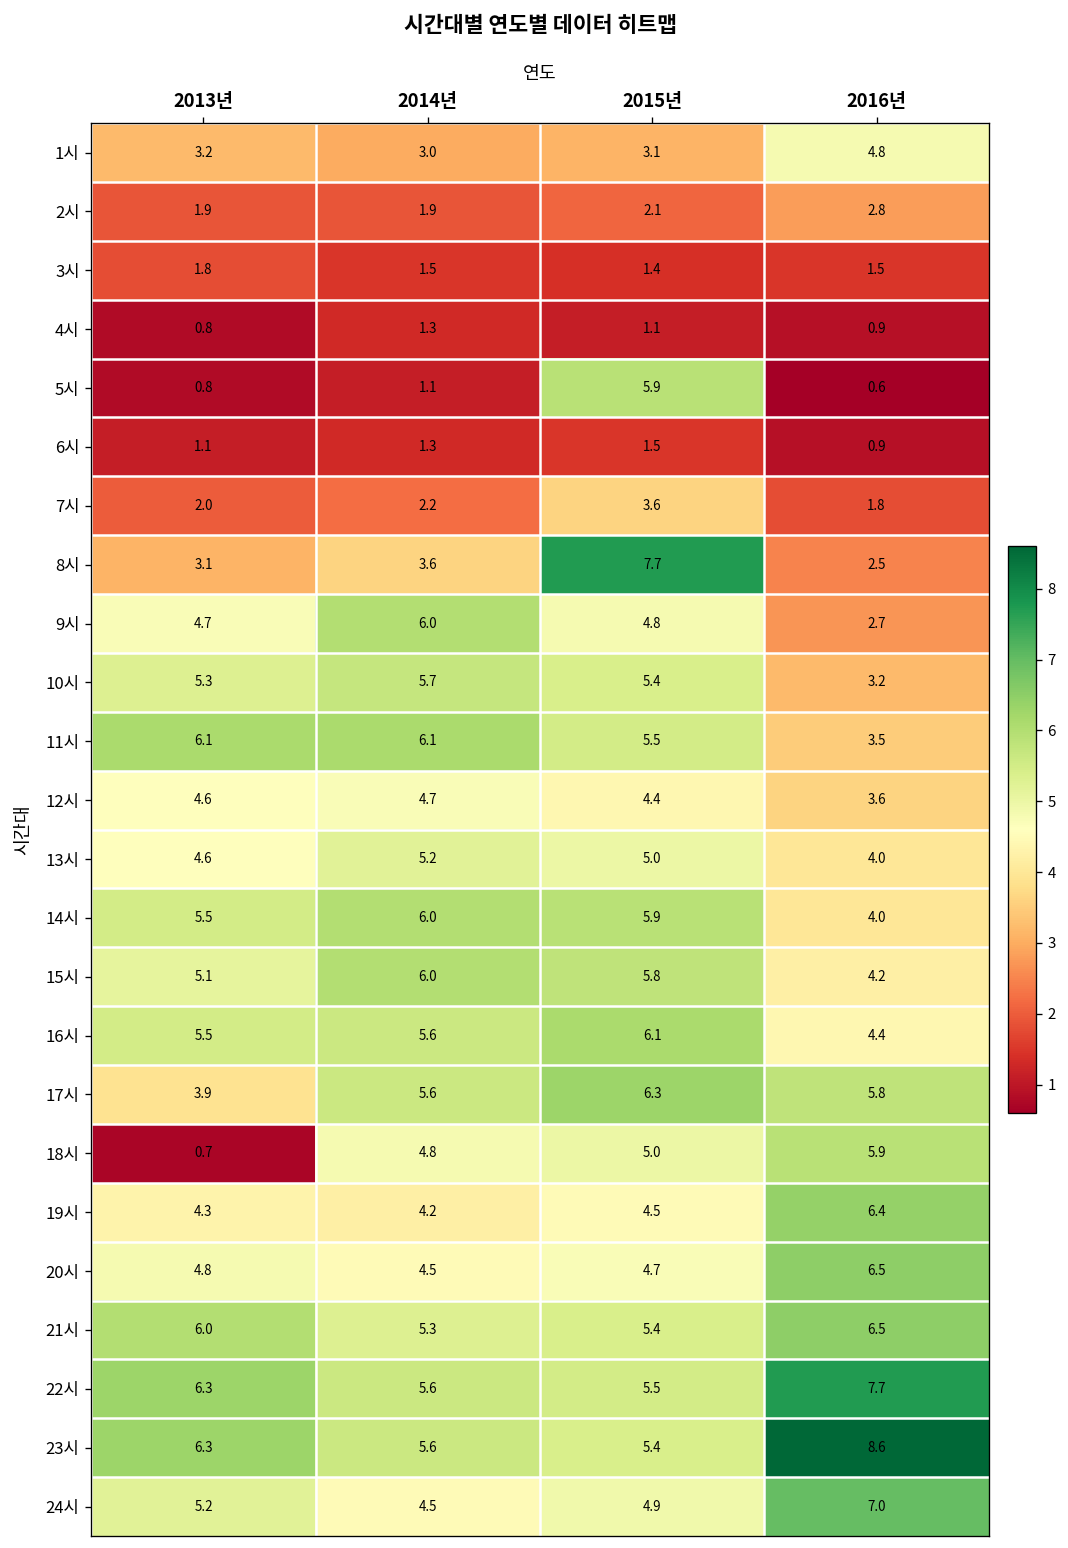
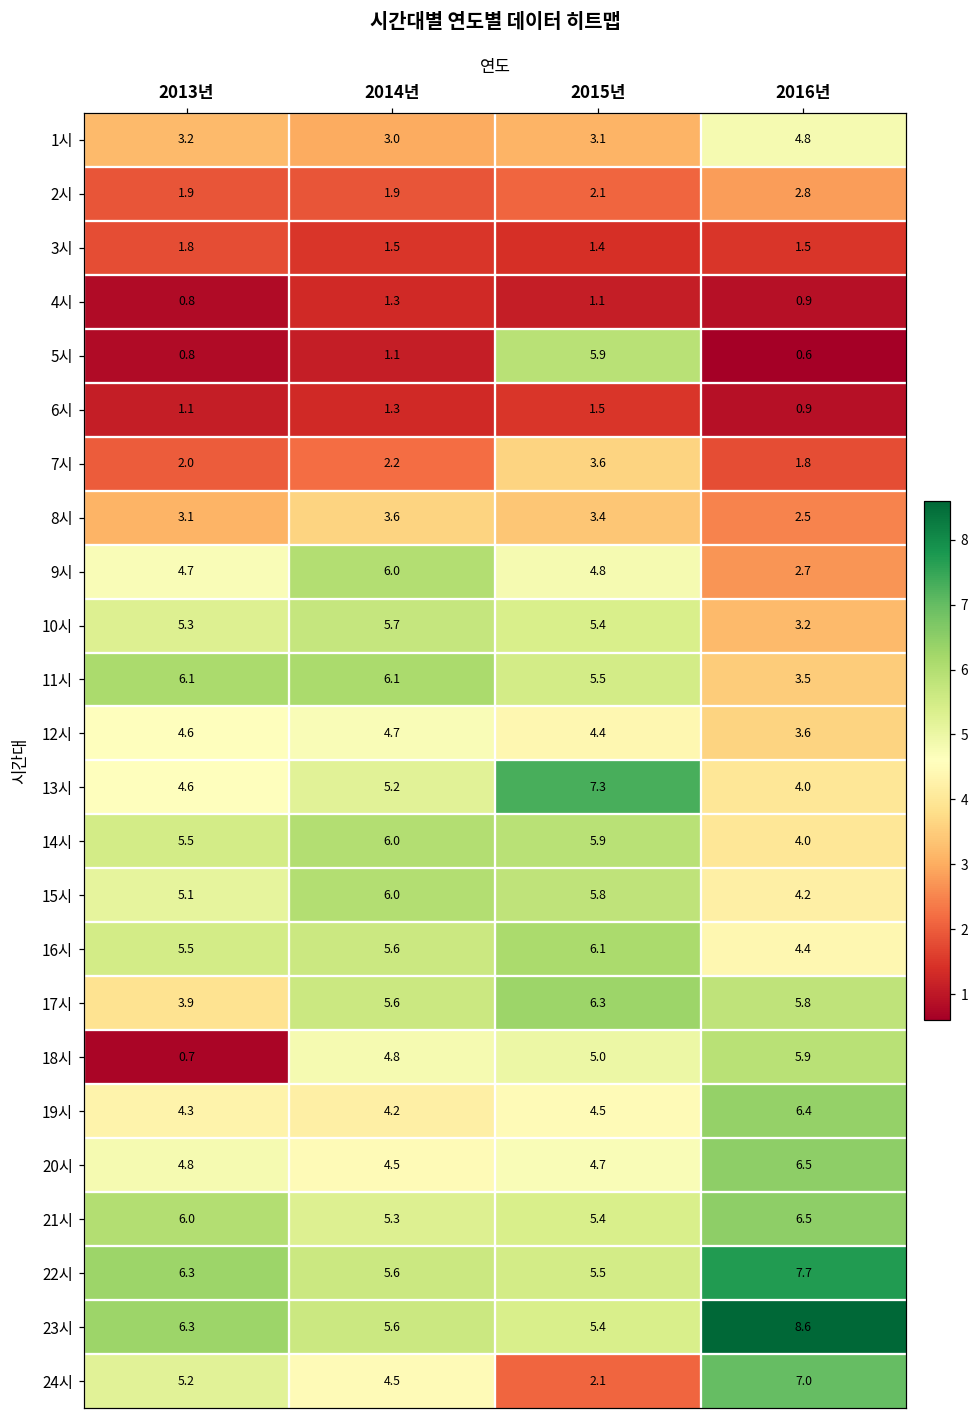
  {
    "1시": {
      "2013년": 3.2,
      "2014년": 3.0,
      "2015년": 3.1,
      "2016년": 4.8
    },
    "2시": {
      "2013년": 1.9,
      "2014년": 1.9,
      "2015년": 2.1,
      "2016년": 2.8
    },
    "3시": {
      "2013년": 1.8,
      "2014년": 1.5,
      "2015년": 1.4,
      "2016년": 1.5
    },
    "4시": {
      "2013년": 0.8,
      "2014년": 1.3,
      "2015년": 1.1,
      "2016년": 0.9
    },
    "5시": {
      "2013년": 0.8,
      "2014년": 1.1,
      "2015년": 5.9,
      "2016년": 0.6
    },
    "6시": {
      "2013년": 1.1,
      "2014년": 1.3,
      "2015년": 1.5,
      "2016년": 0.9
    },
    "7시": {
      "2013년": 2.0,
      "2014년": 2.2,
      "2015년": 3.6,
      "2016년": 1.8
    },
    "8시": {
      "2013년": 3.1,
      "2014년": 3.6,
-     "2015년": 7.7,
+     "2015년": 3.4,
      "2016년": 2.5
    },
    "9시": {
      "2013년": 4.7,
      "2014년": 6.0,
      "2015년": 4.8,
      "2016년": 2.7
    },
    "10시": {
      "2013년": 5.3,
      "2014년": 5.7,
      "2015년": 5.4,
      "2016년": 3.2
    },
    "11시": {
      "2013년": 6.1,
      "2014년": 6.1,
      "2015년": 5.5,
      "2016년": 3.5
    },
    "12시": {
      "2013년": 4.6,
      "2014년": 4.7,
      "2015년": 4.4,
      "2016년": 3.6
    },
    "13시": {
      "2013년": 4.6,
      "2014년": 5.2,
-     "2015년": 5.0,
+     "2015년": 7.3,
      "2016년": 4.0
    },
    "14시": {
      "2013년": 5.5,
      "2014년": 6.0,
      "2015년": 5.9,
      "2016년": 4.0
    },
    "15시": {
      "2013년": 5.1,
      "2014년": 6.0,
      "2015년": 5.8,
      "2016년": 4.2
    },
    "16시": {
      "2013년": 5.5,
      "2014년": 5.6,
      "2015년": 6.1,
      "2016년": 4.4
    },
    "17시": {
      "2013년": 3.9,
      "2014년": 5.6,
      "2015년": 6.3,
      "2016년": 5.8
    },
    "18시": {
      "2013년": 0.7,
      "2014년": 4.8,
      "2015년": 5.0,
      "2016년": 5.9
    },
    "19시": {
      "2013년": 4.3,
      "2014년": 4.2,
      "2015년": 4.5,
      "2016년": 6.4
    },
    "20시": {
      "2013년": 4.8,
      "2014년": 4.5,
      "2015년": 4.7,
      "2016년": 6.5
    },
    "21시": {
      "2013년": 6.0,
      "2014년": 5.3,
      "2015년": 5.4,
      "2016년": 6.5
    },
    "22시": {
      "2013년": 6.3,
      "2014년": 5.6,
      "2015년": 5.5,
      "2016년": 7.7
    },
    "23시": {
      "2013년": 6.3,
      "2014년": 5.6,
      "2015년": 5.4,
      "2016년": 8.6
    },
    "24시": {
      "2013년": 5.2,
      "2014년": 4.5,
-     "2015년": 4.9,
+     "2015년": 2.1,
      "2016년": 7.0
    }
  }
